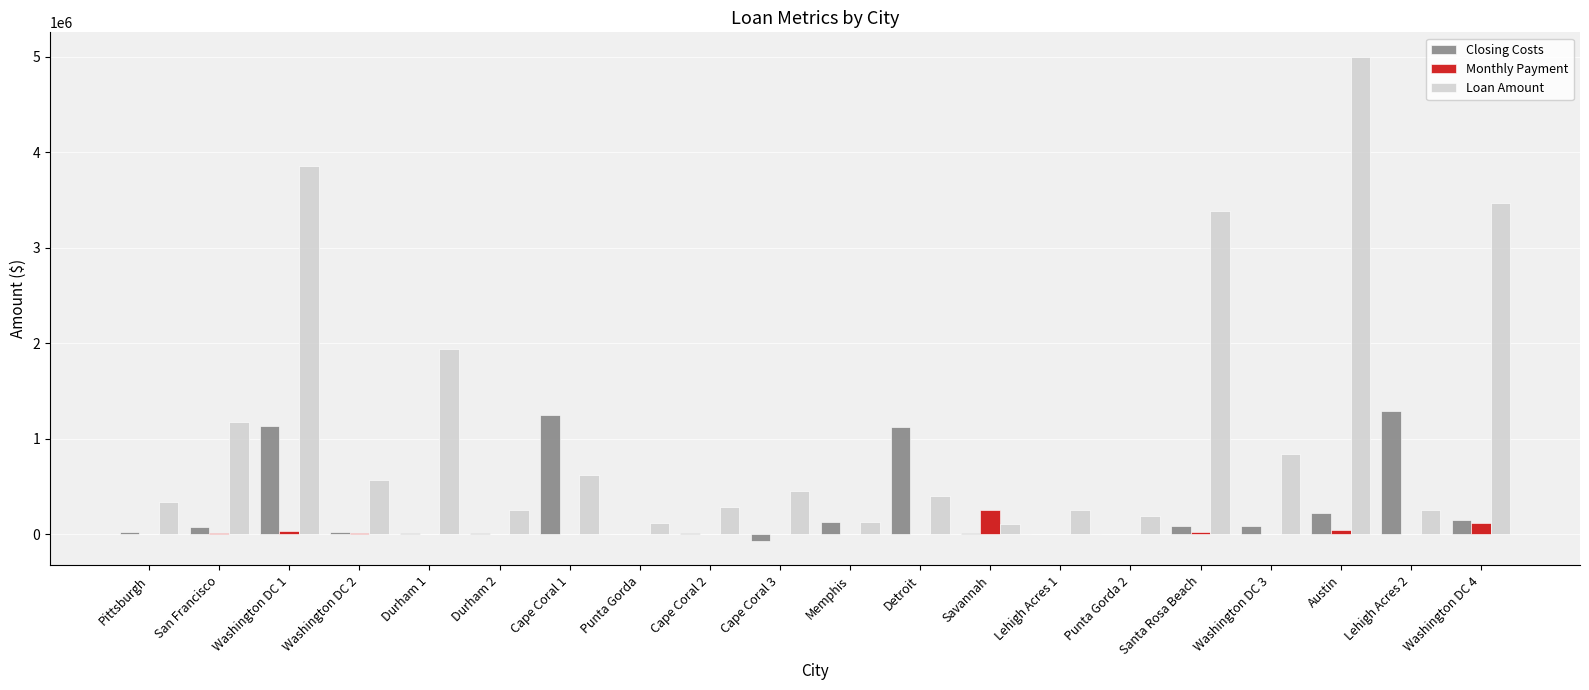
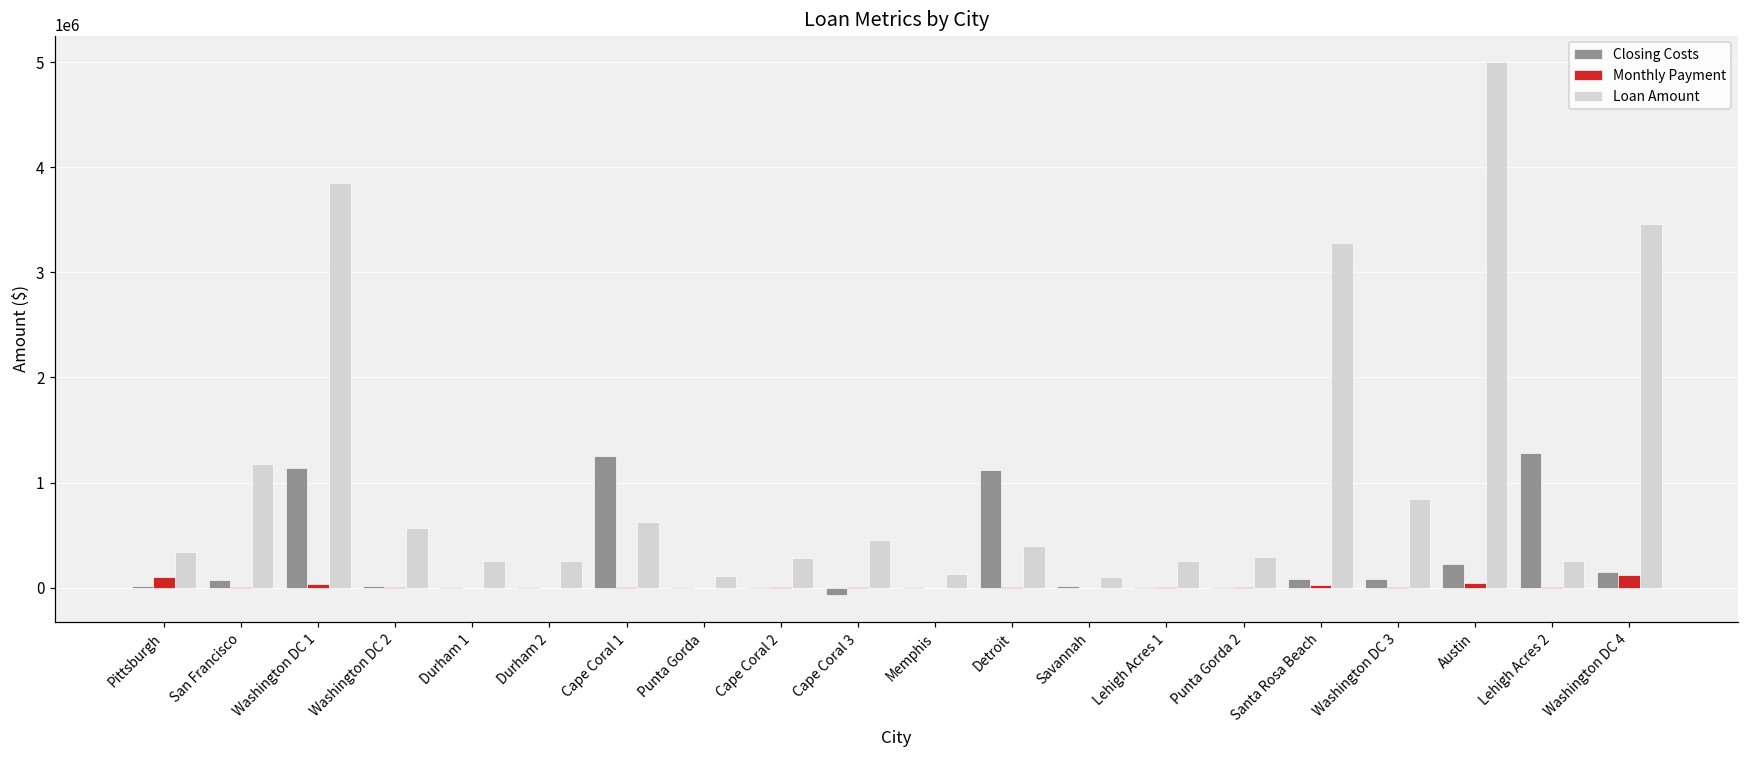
  {
    "Closing Costs": {
      "San Francisco": 100000,
      "Washington DC 1": 1100000,
      "Cape Coral 1": 1300000,
      "Cape Coral 3": -100000,
-     "Memphis": 100000,
+     "Memphis": 0,
      "Detroit": 1100000,
      "Santa Rosa Beach": 100000,
      "Washington DC 3": 100000,
      "Austin": 200000,
      "Lehigh Acres 2": 1300000,
      "Washington DC 4": 200000
    },
    "Monthly Payment": {
-     "Pittsburgh": 0,
+     "Pittsburgh": 100000,
      "Washington DC 1": 0,
-     "Savannah": 300000,
+     "Savannah": 0,
      "Austin": 0,
      "Washington DC 4": 100000
    },
    "Loan Amount": {
      "Pittsburgh": 300000,
      "San Francisco": 1200000,
      "Washington DC 1": 3900000,
      "Washington DC 2": 600000,
-     "Durham 1": 1900000,
+     "Durham 1": 300000,
      "Durham 2": 300000,
      "Cape Coral 1": 600000,
      "Punta Gorda": 100000,
      "Cape Coral 2": 300000,
      "Cape Coral 3": 500000,
      "Memphis": 100000,
      "Detroit": 400000,
      "Savannah": 100000,
      "Lehigh Acres 1": 300000,
-     "Punta Gorda 2": 200000,
-     "Santa Rosa Beach": 3400000,
+     "Punta Gorda 2": 300000,
+     "Santa Rosa Beach": 3300000,
      "Washington DC 3": 800000,
      "Austin": 5000000,
      "Lehigh Acres 2": 300000,
      "Washington DC 4": 3500000
    }
  }
